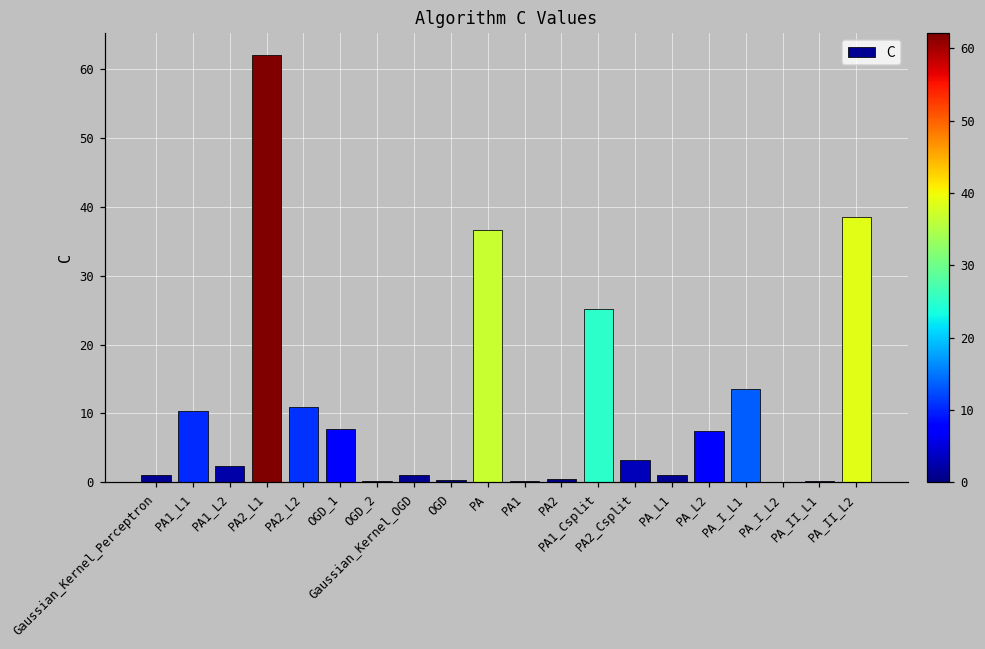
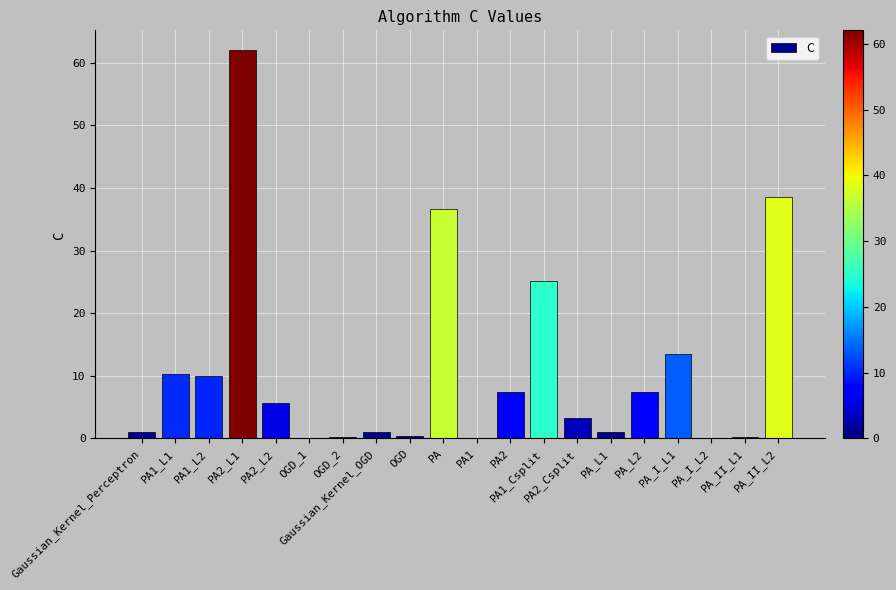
  {
    "Gaussian_Kernel_Perceptron": 1,
    "PA1_L1": 10,
-   "PA1_L2": 2,
+   "PA1_L2": 10,
    "PA2_L1": 62,
-   "PA2_L2": 11,
-   "OGD_1": 8,
+   "PA2_L2": 6,
+   "OGD_1": 0,
    "Gaussian_Kernel_OGD": 1,
    "PA": 37,
-   "PA2": 0,
+   "PA2": 7,
    "PA1_Csplit": 25,
    "PA2_Csplit": 3,
    "PA_L1": 1,
    "PA_L2": 7,
    "PA_I_L1": 13,
    "PA_II_L2": 39
  }
